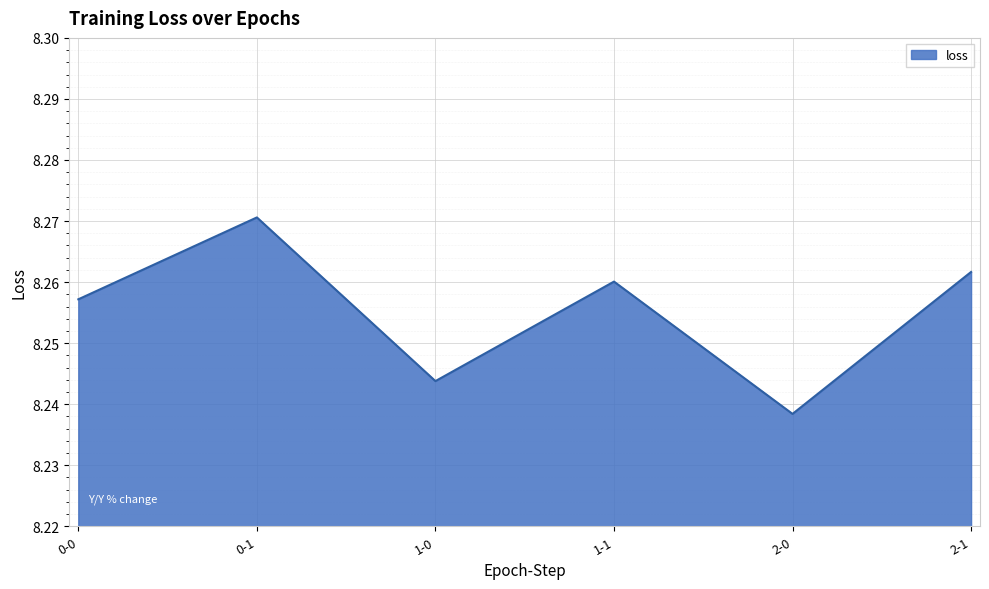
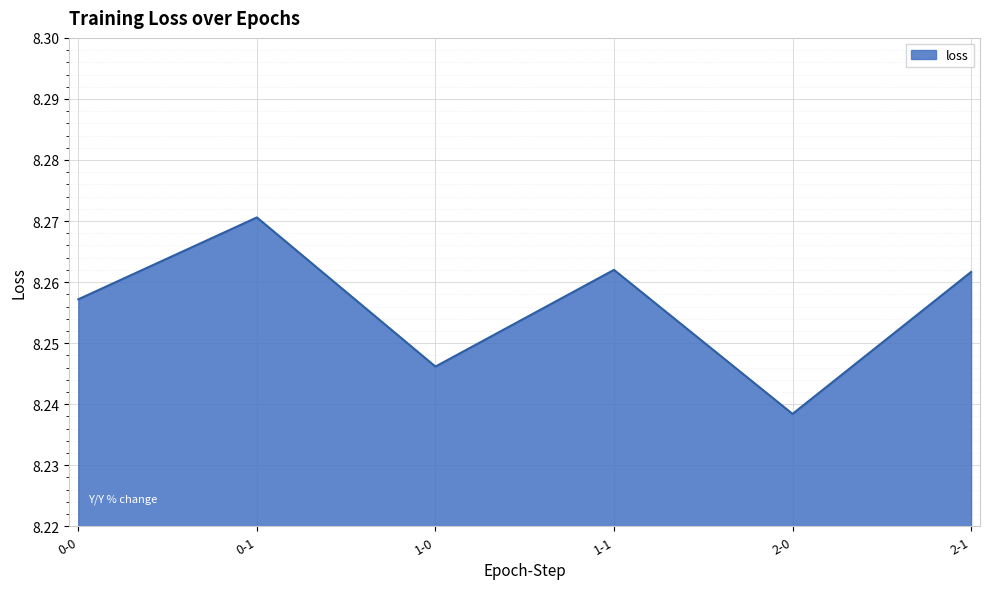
  {
    "0-0": 8.257,
    "0-1": 8.271,
-   "1-0": 8.244,
-   "1-1": 8.260,
+   "1-0": 8.246,
+   "1-1": 8.262,
    "2-0": 8.238,
    "2-1": 8.262
  }
